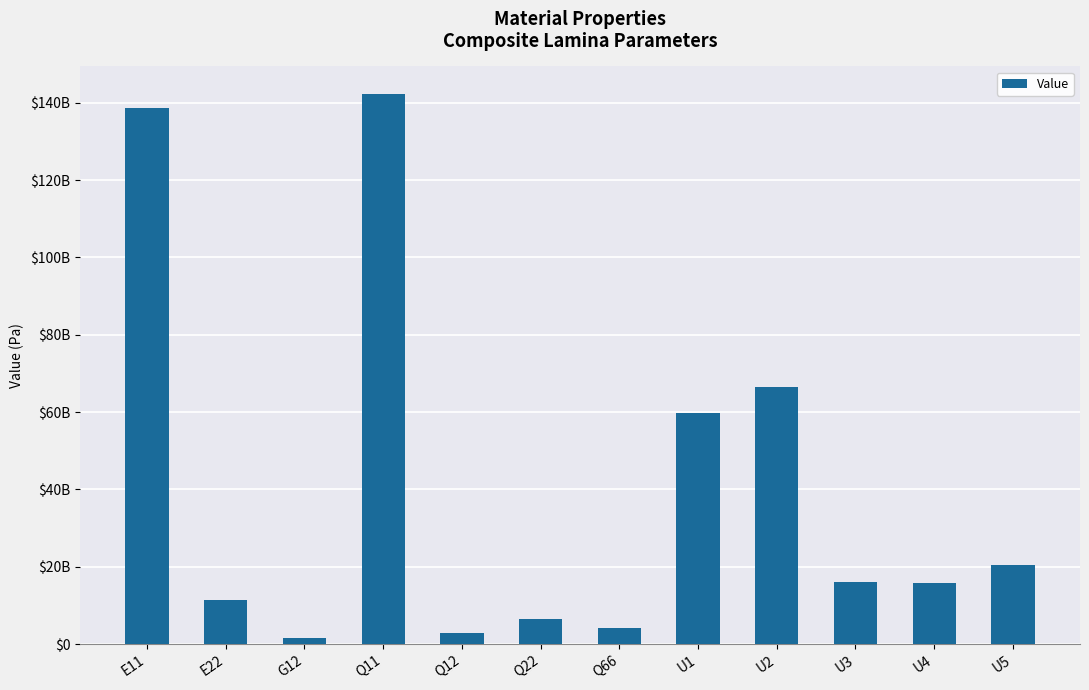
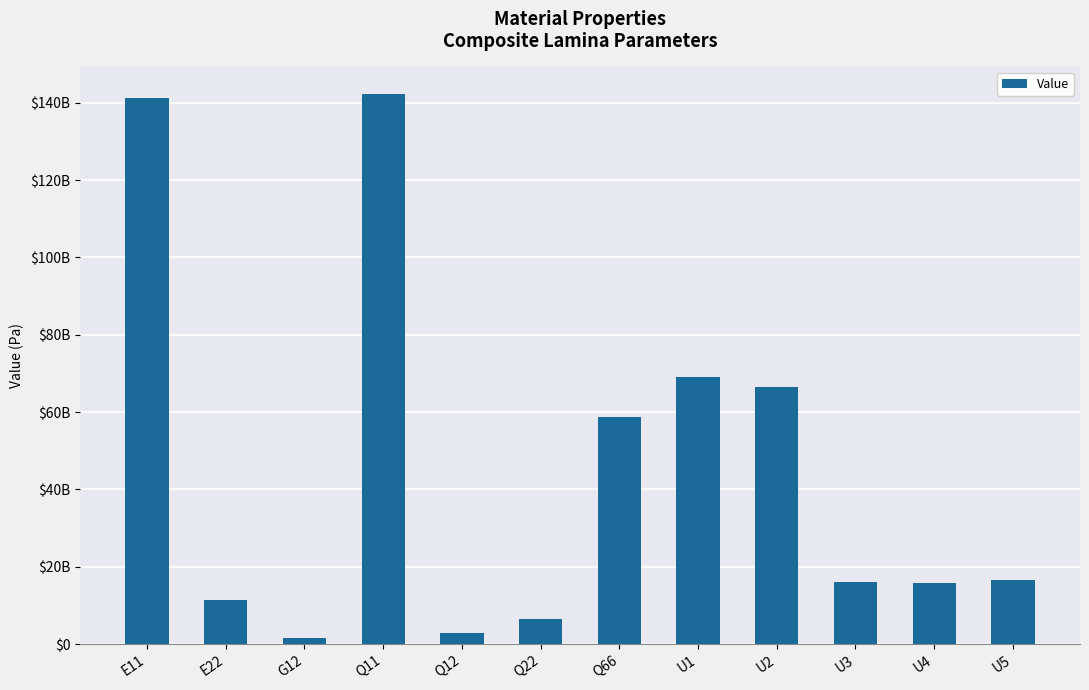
  {
-   "E11": "$139000000000",
+   "E11": "$141000000000",
    "E22": "$12000000000",
    "G12": "$2000000000",
    "Q11": "$142000000000",
    "Q12": "$3000000000",
    "Q22": "$7000000000",
-   "Q66": "$4000000000",
-   "U1": "$60000000000",
+   "Q66": "$59000000000",
+   "U1": "$69000000000",
    "U2": "$67000000000",
    "U3": "$16000000000",
    "U4": "$16000000000",
-   "U5": "$20000000000"
+   "U5": "$17000000000"
  }
